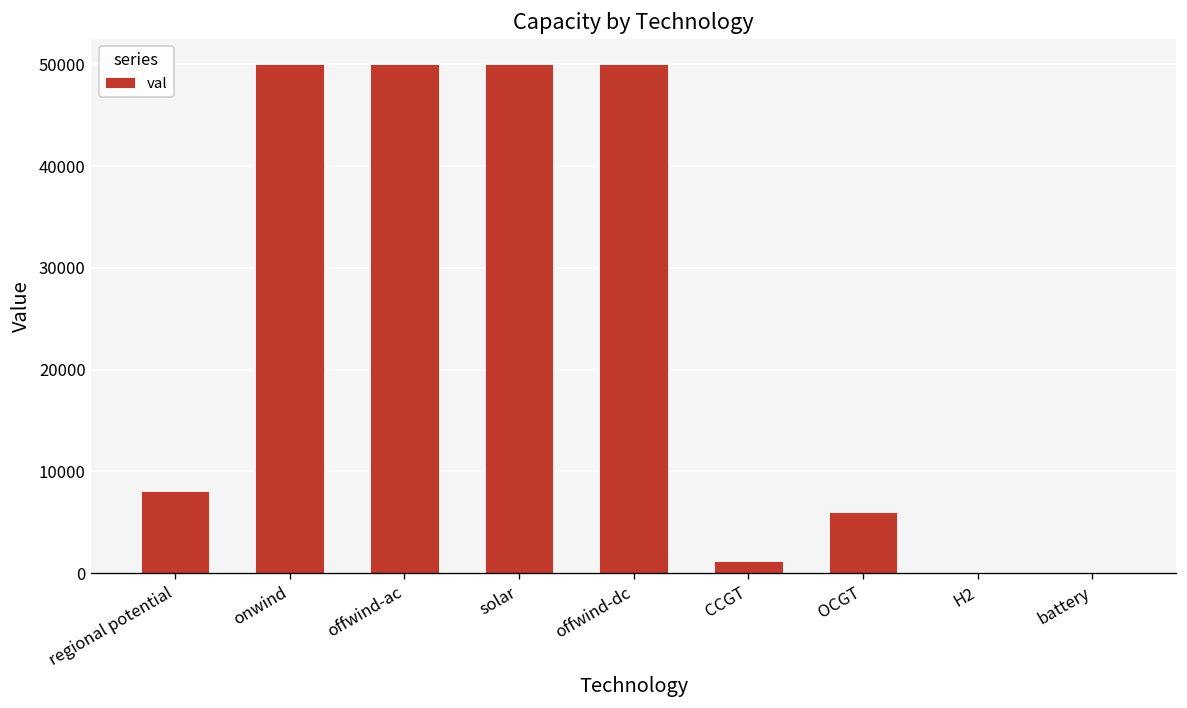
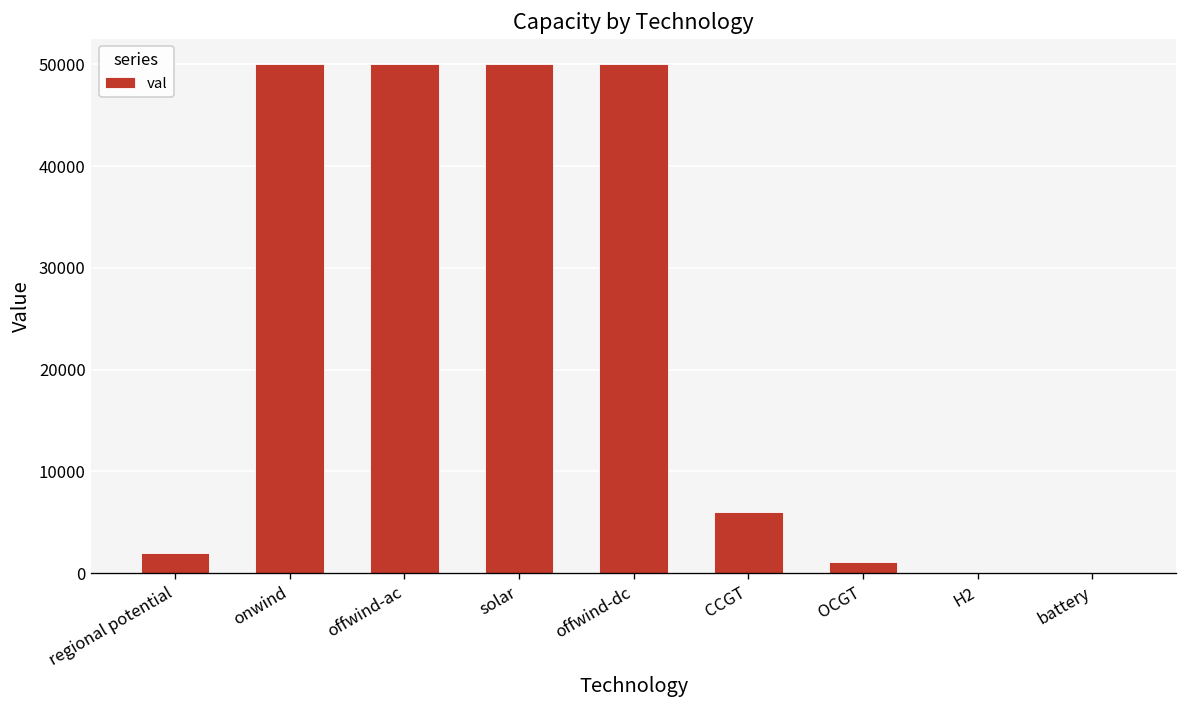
  {
-   "regional potential": 8000,
+   "regional potential": 2000,
    "onwind": 50000,
    "offwind-ac": 50000,
    "solar": 50000,
    "offwind-dc": 50000,
-   "CCGT": 1000,
-   "OCGT": 6000,
+   "CCGT": 6000,
+   "OCGT": 1000,
    "H2": 0,
    "battery": 0
  }
